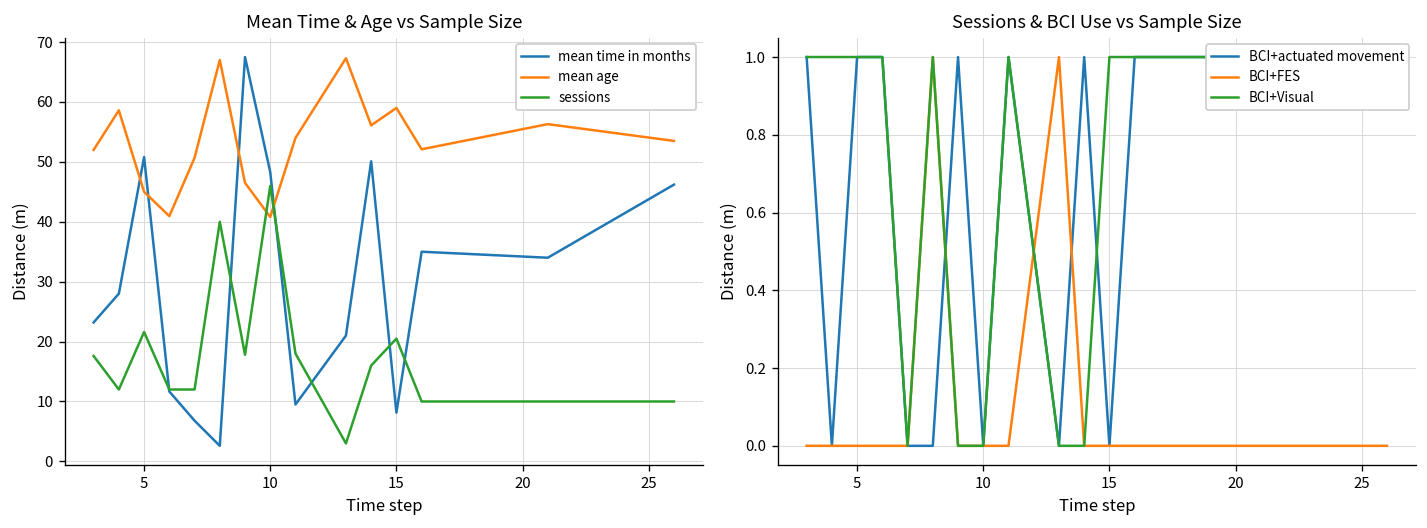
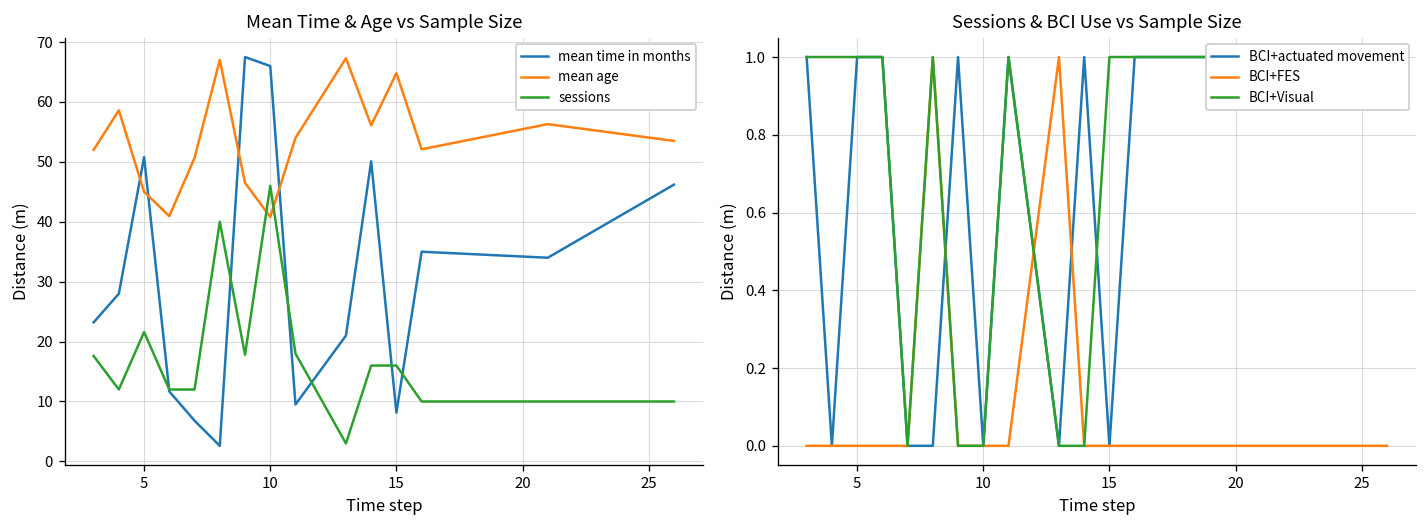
  {
    "Mean Time & Age vs Sample Size": {
      "mean time in months": {
        "5": 51,
-       "10": 48,
+       "10": 66,
        "15": 8
      },
      "mean age": {
        "5": 45,
        "10": 41,
-       "15": 59
+       "15": 65
      },
      "sessions": {
        "5": 22,
        "10": 46,
-       "15": 21
+       "15": 16
      }
    },
    "Sessions & BCI Use vs Sample Size": {
      "BCI+FES": {
        "5": 0.00
      },
      "BCI+Visual": {
        "15": 1.00
      }
    }
  }
